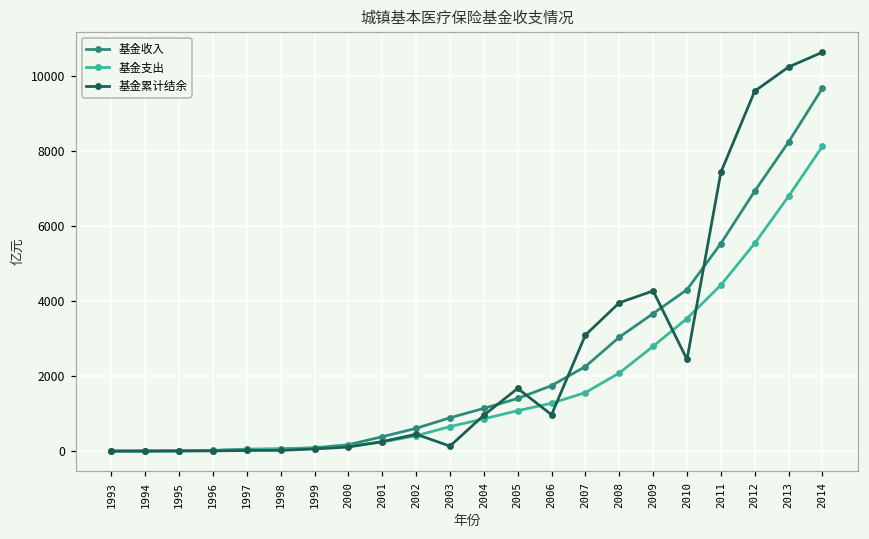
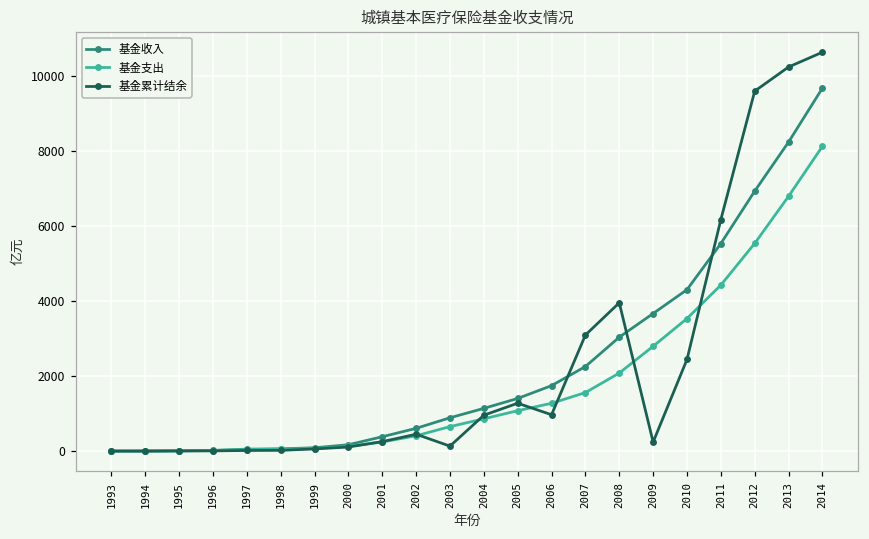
  {
    "基金累计结余": {
      "2003": 100,
      "2004": 1000,
-     "2005": 1700,
+     "2005": 1300,
      "2006": 1000,
      "2007": 3100,
      "2008": 4000,
-     "2009": 4300,
+     "2009": 200,
      "2010": 2400,
-     "2011": 7400,
+     "2011": 6200,
      "2012": 9600,
      "2013": 10300,
      "2014": 10600
    }
  }
